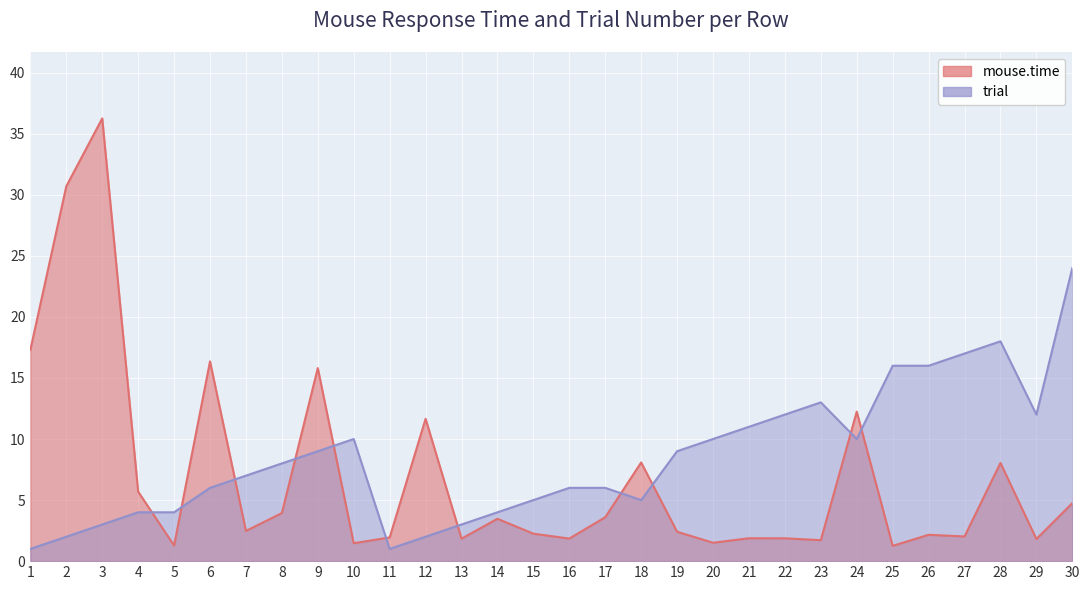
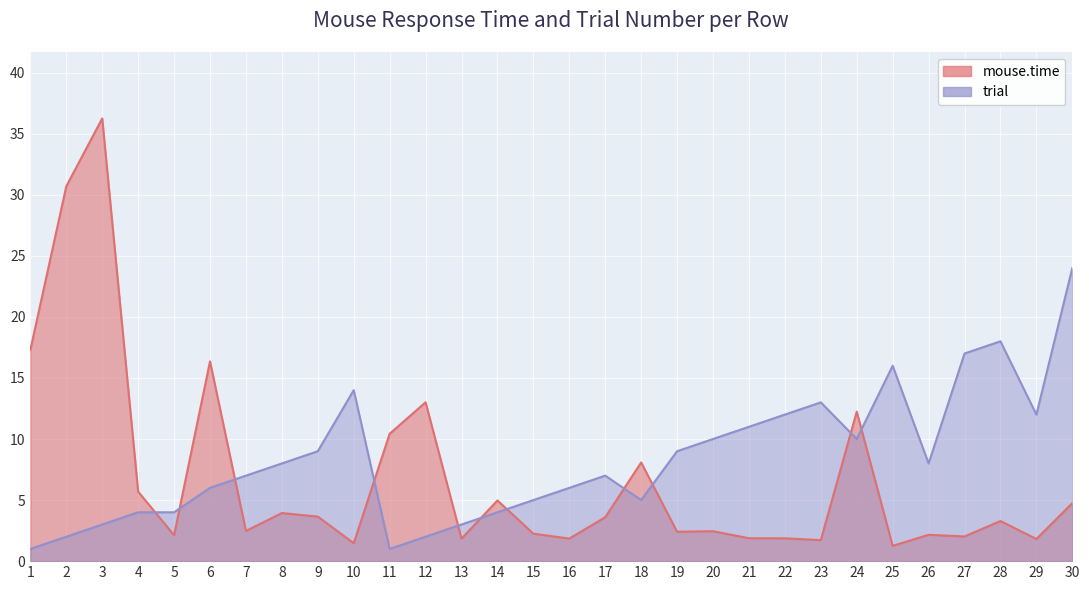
  {
    "mouse.time": {
      "1": 17.3,
      "2": 30.7,
      "3": 36.3,
      "4": 5.7,
-     "5": 1.3,
+     "5": 2.1,
      "6": 16.4,
      "7": 2.5,
      "8": 3.9,
-     "9": 15.8,
+     "9": 3.6,
      "10": 1.5,
-     "11": 1.9,
-     "12": 11.7,
+     "11": 10.4,
+     "12": 13.0,
      "13": 1.8,
-     "14": 3.5,
+     "14": 5.0,
      "15": 2.2,
      "16": 1.8,
      "17": 3.6,
      "18": 8.1,
      "19": 2.4,
-     "20": 1.5,
+     "20": 2.5,
      "21": 1.9,
      "22": 1.9,
      "23": 1.7,
      "24": 12.2,
      "25": 1.3,
      "26": 2.2,
      "27": 2.0,
-     "28": 8.0,
+     "28": 3.3,
      "29": 1.8,
      "30": 4.8
    },
    "trial": {
      "1": 1,
      "2": 2,
      "3": 3,
      "4": 4,
      "5": 4,
      "6": 6,
      "7": 7,
      "8": 8,
      "9": 9,
-     "10": 10,
+     "10": 14,
      "11": 1,
      "12": 2,
      "13": 3,
      "14": 4,
      "15": 5,
      "16": 6,
-     "17": 6,
+     "17": 7,
      "18": 5,
      "19": 9,
      "20": 10,
      "21": 11,
      "22": 12,
      "23": 13,
      "24": 10,
      "25": 16,
-     "26": 16,
+     "26": 8,
      "27": 17,
      "28": 18,
      "29": 12,
      "30": 24
    }
  }
